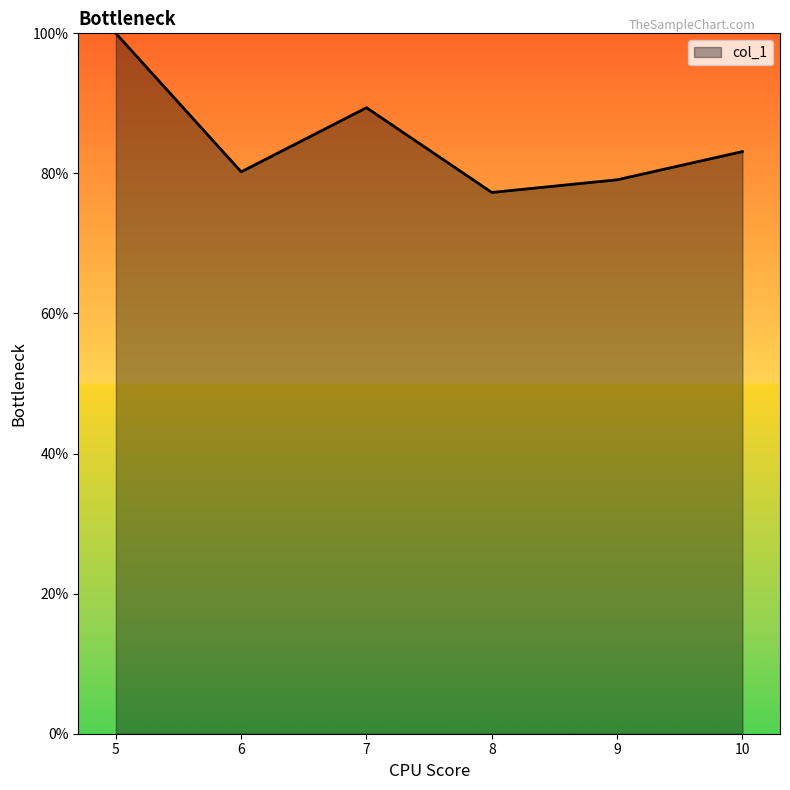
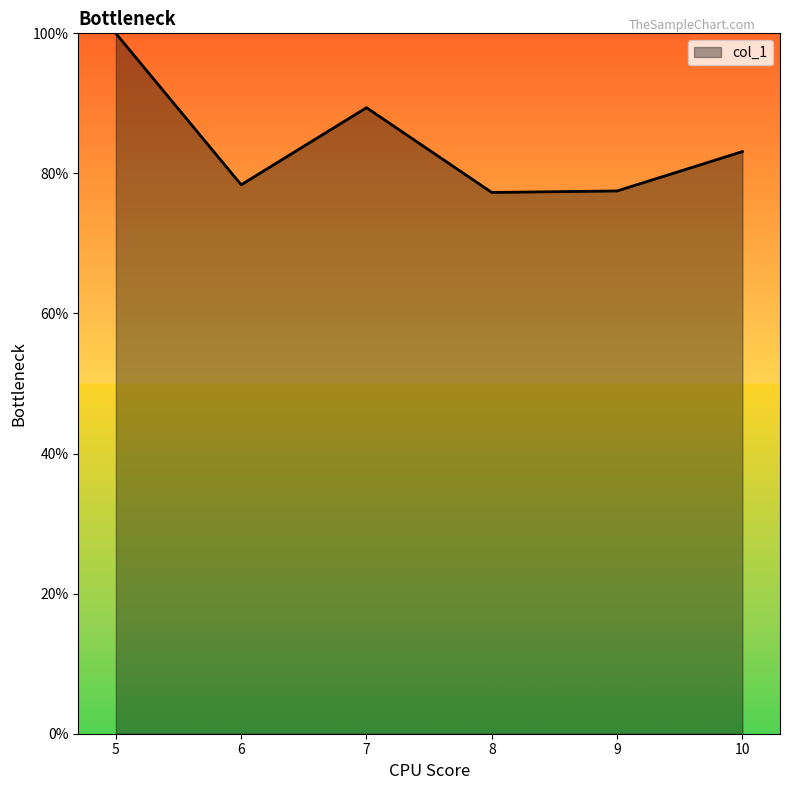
  {
    "5": "100%",
-   "6": "80%",
+   "6": "78%",
    "7": "89%",
    "8": "77%",
-   "9": "79%",
+   "9": "77%",
    "10": "83%"
  }
